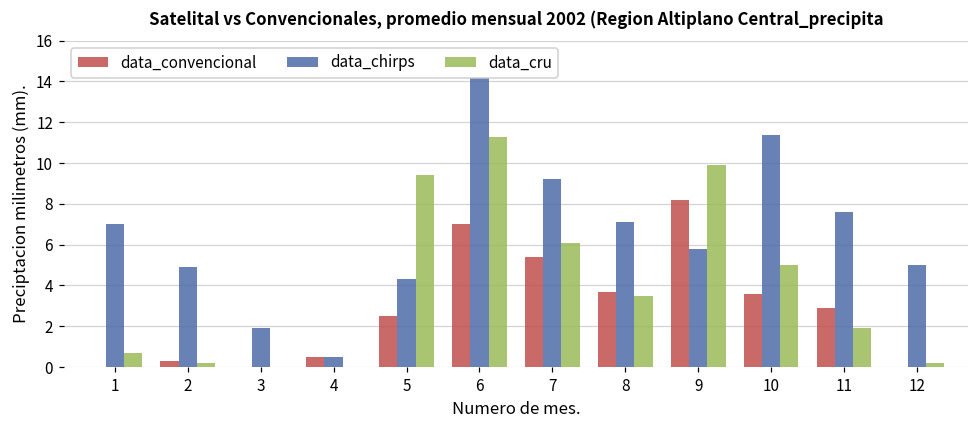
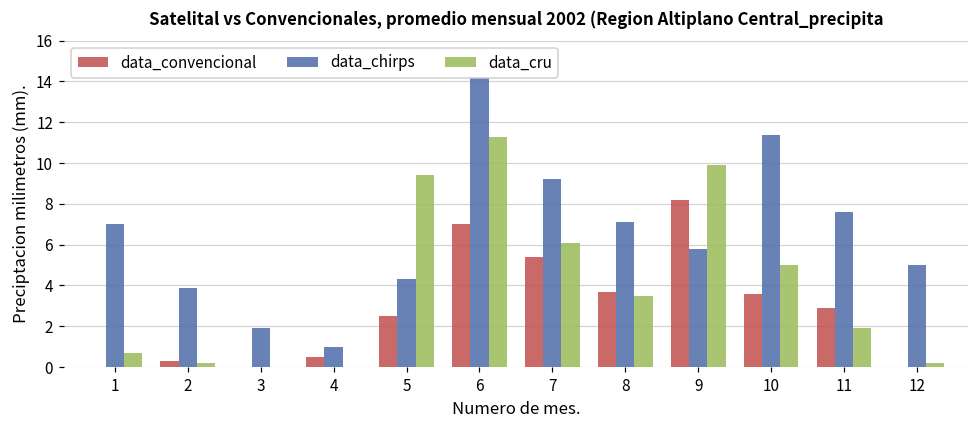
  {
    "data_convencional": {
      "1": 0.0,
      "2": 0.3,
      "3": 0.0,
      "4": 0.5,
      "5": 2.5,
      "6": 7.0,
      "7": 5.4,
      "8": 3.7,
      "9": 8.2,
      "10": 3.6,
      "11": 2.9,
      "12": 0.0
    },
    "data_chirps": {
      "1": 7.0,
-     "2": 4.9,
+     "2": 3.9,
      "3": 1.9,
-     "4": 0.5,
+     "4": 1.0,
      "5": 4.3,
      "6": 14.2,
      "7": 9.2,
      "8": 7.1,
      "9": 5.8,
      "10": 11.4,
      "11": 7.6,
      "12": 5.0
    },
    "data_cru": {
      "1": 0.7,
      "2": 0.2,
      "3": 0.0,
      "4": 0.0,
      "5": 9.4,
      "6": 11.3,
      "7": 6.1,
      "8": 3.5,
      "9": 9.9,
      "10": 5.0,
      "11": 1.9,
      "12": 0.2
    }
  }
